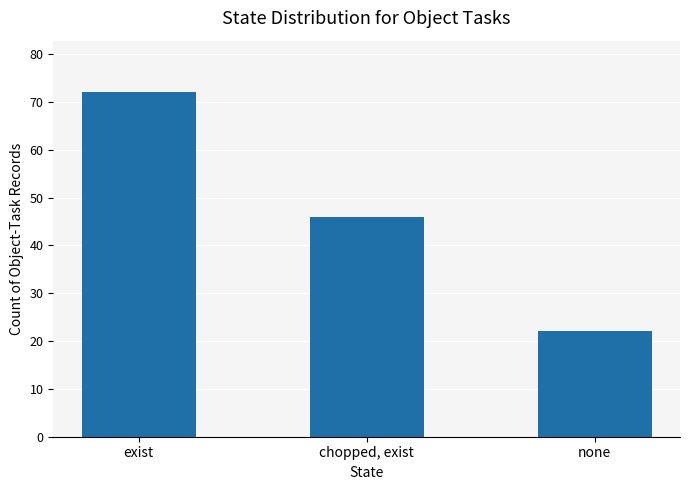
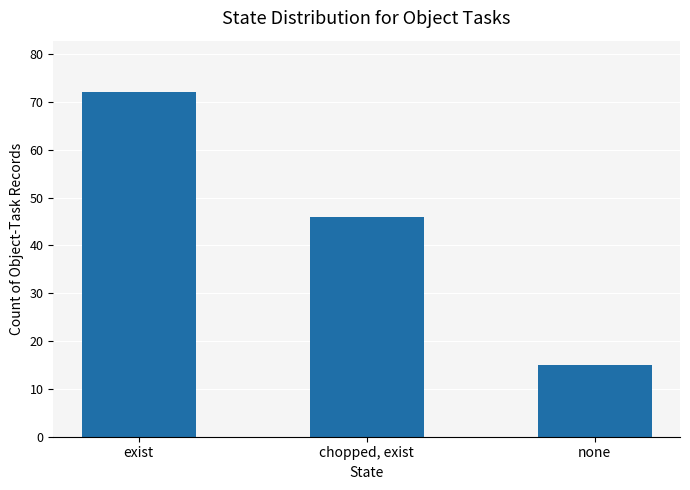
  {
    "exist": 72,
    "chopped, exist": 46,
-   "none": 22
+   "none": 15
  }
